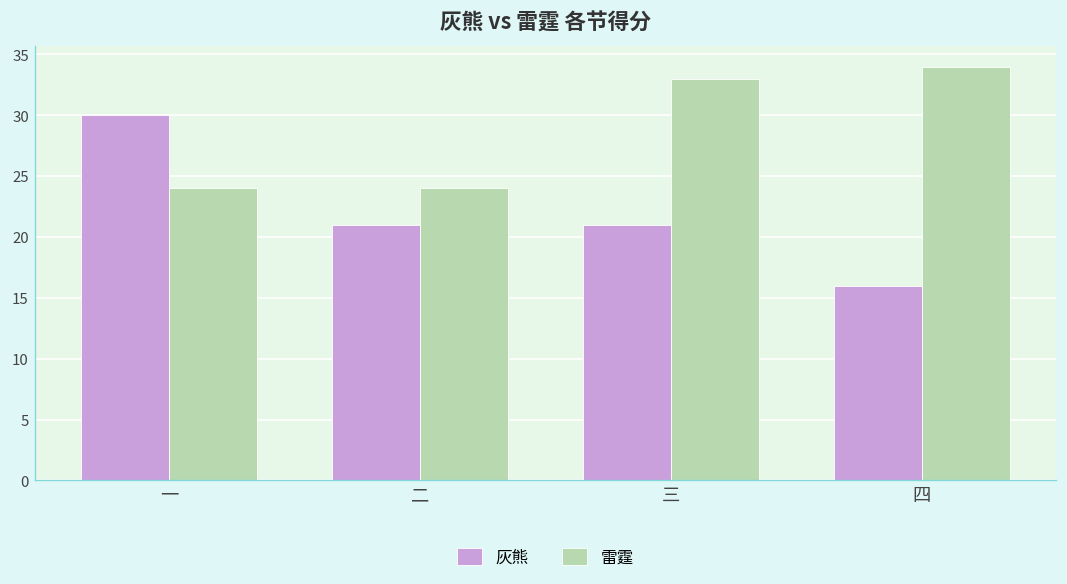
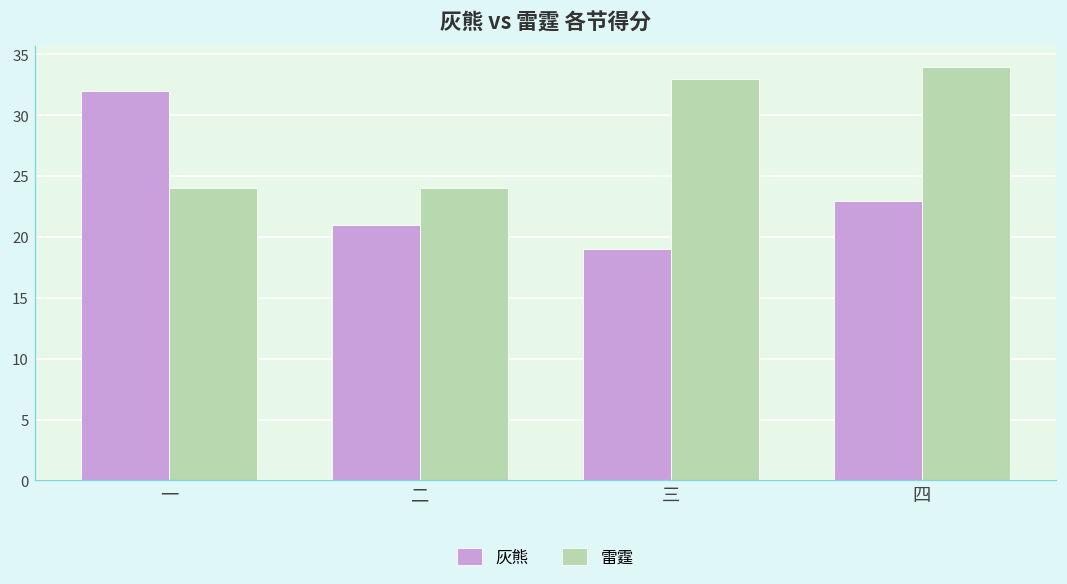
  {
    "灰熊": {
-     "一": 30,
+     "一": 32,
      "二": 21,
-     "三": 21,
-     "四": 16
+     "三": 19,
+     "四": 23
    },
    "雷霆": {
      "一": 24,
      "二": 24,
      "三": 33,
      "四": 34
    }
  }
